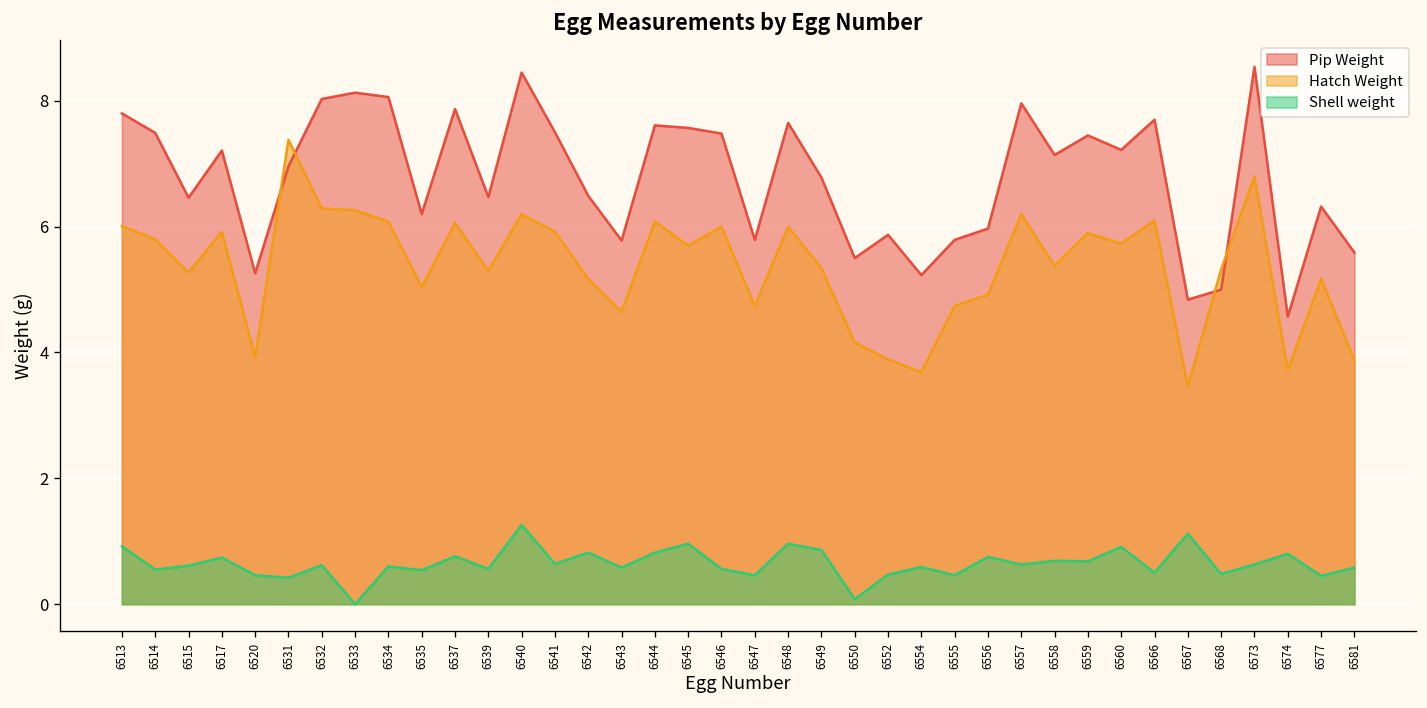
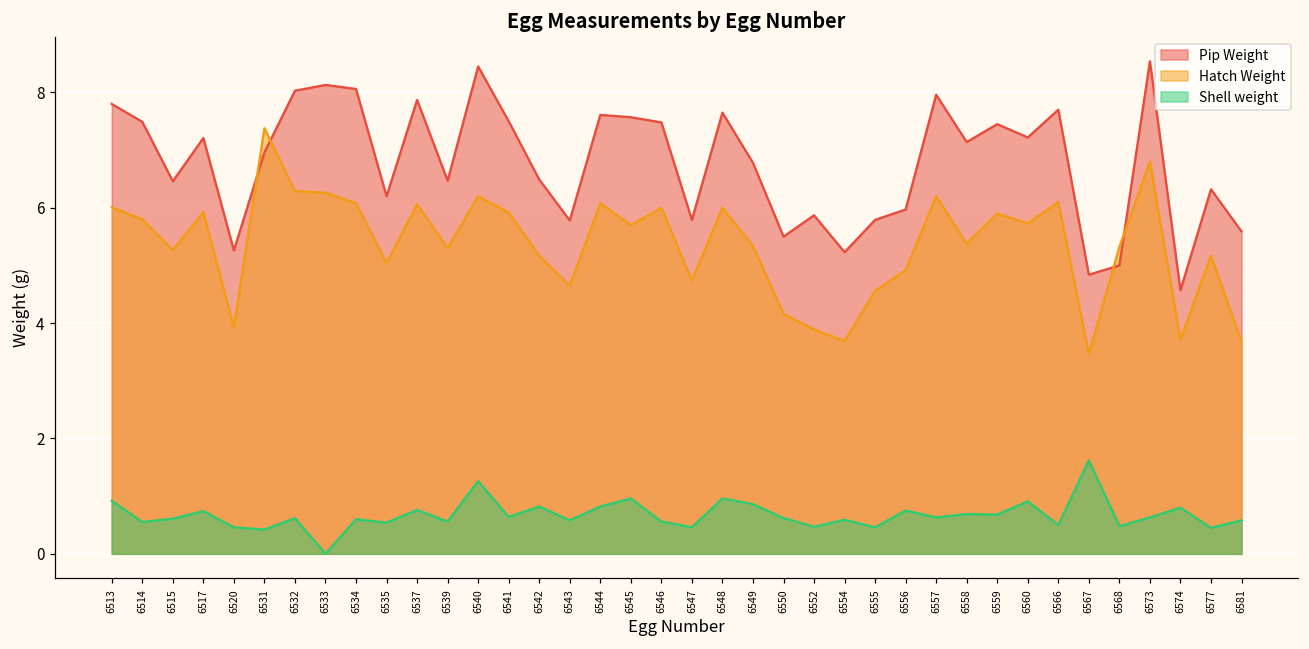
  {
    "Pip Weight": {
      "6513": 7.8,
      "6514": 7.5,
      "6515": 6.5,
      "6517": 7.2,
      "6520": 5.3,
      "6531": 7.0,
      "6532": 8.0,
      "6533": 8.1,
      "6534": 8.1,
      "6535": 6.2,
      "6537": 7.9,
      "6539": 6.5,
      "6540": 8.5,
      "6541": 7.5,
      "6542": 6.5,
      "6543": 5.8,
      "6544": 7.6,
      "6545": 7.6,
      "6546": 7.5,
      "6547": 5.8,
      "6548": 7.7,
      "6549": 6.8,
      "6550": 5.5,
      "6552": 5.9,
      "6554": 5.2,
      "6555": 5.8,
      "6556": 6.0,
      "6557": 8.0,
      "6558": 7.1,
      "6559": 7.5,
      "6560": 7.2,
      "6566": 7.7,
      "6567": 4.8,
      "6568": 5.0,
      "6573": 8.5,
      "6574": 4.6,
      "6577": 6.3,
      "6581": 5.6
    },
    "Hatch Weight": {
      "6513": 6.0,
      "6514": 5.8,
      "6515": 5.3,
      "6517": 5.9,
      "6520": 3.9,
      "6531": 7.4,
      "6532": 6.3,
      "6533": 6.3,
      "6534": 6.1,
      "6535": 5.0,
      "6537": 6.1,
      "6539": 5.3,
      "6540": 6.2,
      "6541": 5.9,
      "6542": 5.2,
      "6543": 4.7,
      "6544": 6.1,
      "6545": 5.7,
      "6546": 6.0,
      "6547": 4.7,
      "6548": 6.0,
      "6549": 5.3,
      "6550": 4.2,
      "6552": 3.9,
      "6554": 3.7,
-     "6555": 4.7,
+     "6555": 4.6,
      "6556": 4.9,
      "6557": 6.2,
      "6558": 5.4,
      "6559": 5.9,
      "6560": 5.7,
      "6566": 6.1,
      "6567": 3.5,
      "6568": 5.3,
      "6573": 6.8,
      "6574": 3.7,
      "6577": 5.2,
-     "6581": 3.9
+     "6581": 3.7
    },
    "Shell weight": {
      "6513": 0.9,
      "6514": 0.6,
      "6515": 0.6,
      "6517": 0.7,
      "6520": 0.5,
      "6531": 0.4,
      "6532": 0.6,
      "6533": 0.0,
      "6534": 0.6,
      "6535": 0.5,
      "6537": 0.8,
      "6539": 0.6,
      "6540": 1.3,
      "6541": 0.6,
      "6542": 0.8,
      "6543": 0.6,
      "6544": 0.8,
      "6545": 1.0,
      "6546": 0.6,
      "6547": 0.5,
      "6548": 1.0,
      "6549": 0.9,
-     "6550": 0.1,
+     "6550": 0.6,
      "6552": 0.5,
      "6554": 0.6,
      "6555": 0.5,
      "6556": 0.8,
      "6557": 0.6,
      "6558": 0.7,
      "6559": 0.7,
      "6560": 0.9,
      "6566": 0.5,
-     "6567": 1.1,
+     "6567": 1.6,
      "6568": 0.5,
      "6573": 0.6,
      "6574": 0.8,
      "6577": 0.5,
      "6581": 0.6
    }
  }
